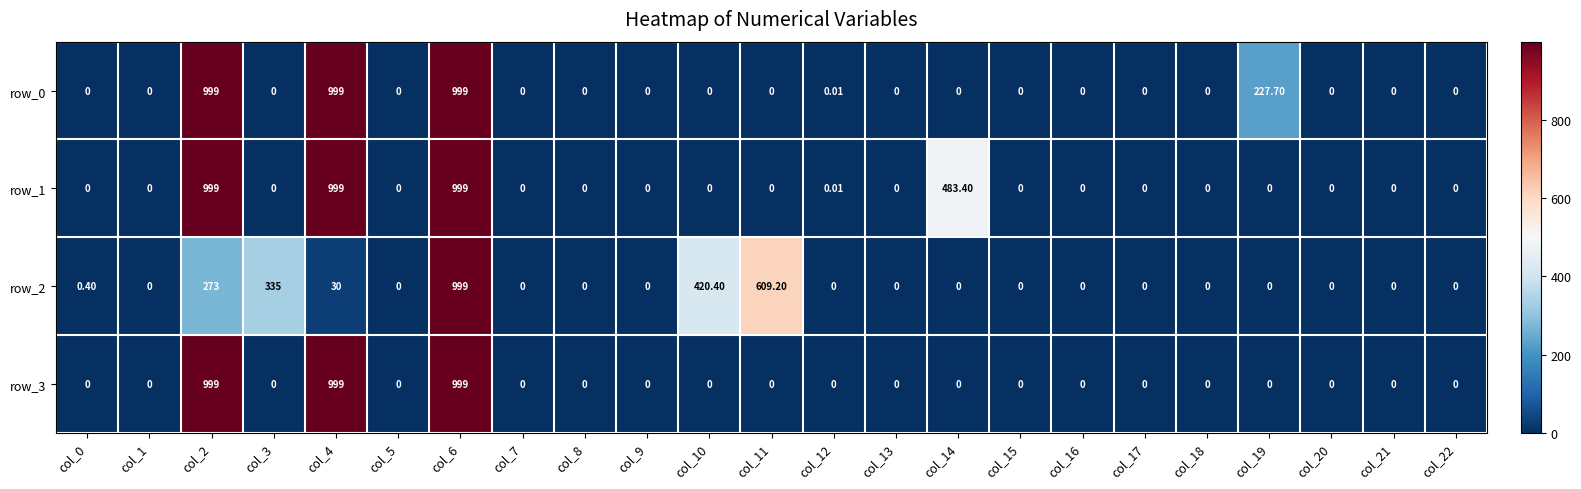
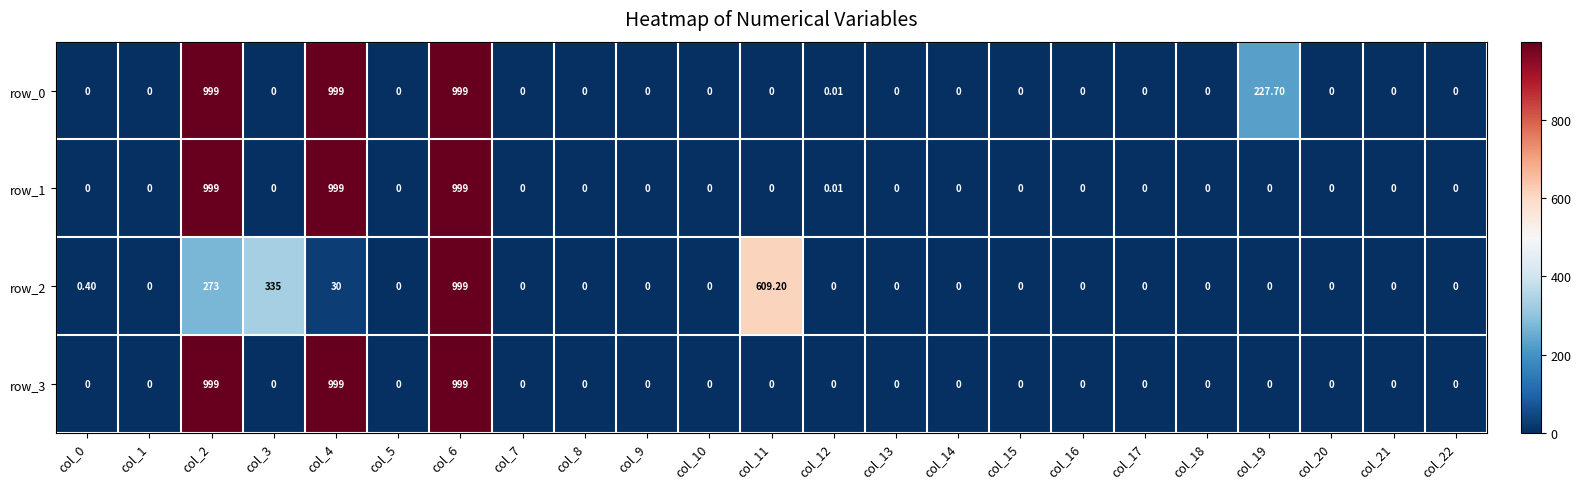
  {
    "row_0": {
      "col_0": 0,
      "col_1": 0,
      "col_2": 999,
      "col_3": 0,
      "col_4": 999,
      "col_5": 0,
      "col_6": 999,
      "col_7": 0,
      "col_8": 0,
      "col_9": 0,
      "col_10": 0,
      "col_11": 0,
      "col_12": 0.01,
      "col_13": 0,
      "col_14": 0,
      "col_15": 0,
      "col_16": 0,
      "col_17": 0,
      "col_18": 0,
      "col_19": 227.70,
      "col_20": 0,
      "col_21": 0,
      "col_22": 0
    },
    "row_1": {
      "col_0": 0,
      "col_1": 0,
      "col_2": 999,
      "col_3": 0,
      "col_4": 999,
      "col_5": 0,
      "col_6": 999,
      "col_7": 0,
      "col_8": 0,
      "col_9": 0,
      "col_10": 0,
      "col_11": 0,
      "col_12": 0.01,
      "col_13": 0,
-     "col_14": 483.40,
+     "col_14": 0,
      "col_15": 0,
      "col_16": 0,
      "col_17": 0,
      "col_18": 0,
      "col_19": 0,
      "col_20": 0,
      "col_21": 0,
      "col_22": 0
    },
    "row_2": {
      "col_0": 0.40,
      "col_1": 0,
      "col_2": 273,
      "col_3": 335,
      "col_4": 30,
      "col_5": 0,
      "col_6": 999,
      "col_7": 0,
      "col_8": 0,
      "col_9": 0,
-     "col_10": 420.40,
+     "col_10": 0,
      "col_11": 609.20,
      "col_12": 0,
      "col_13": 0,
      "col_14": 0,
      "col_15": 0,
      "col_16": 0,
      "col_17": 0,
      "col_18": 0,
      "col_19": 0,
      "col_20": 0,
      "col_21": 0,
      "col_22": 0
    },
    "row_3": {
      "col_0": 0,
      "col_1": 0,
      "col_2": 999,
      "col_3": 0,
      "col_4": 999,
      "col_5": 0,
      "col_6": 999,
      "col_7": 0,
      "col_8": 0,
      "col_9": 0,
      "col_10": 0,
      "col_11": 0,
      "col_12": 0,
      "col_13": 0,
      "col_14": 0,
      "col_15": 0,
      "col_16": 0,
      "col_17": 0,
      "col_18": 0,
      "col_19": 0,
      "col_20": 0,
      "col_21": 0,
      "col_22": 0
    }
  }
